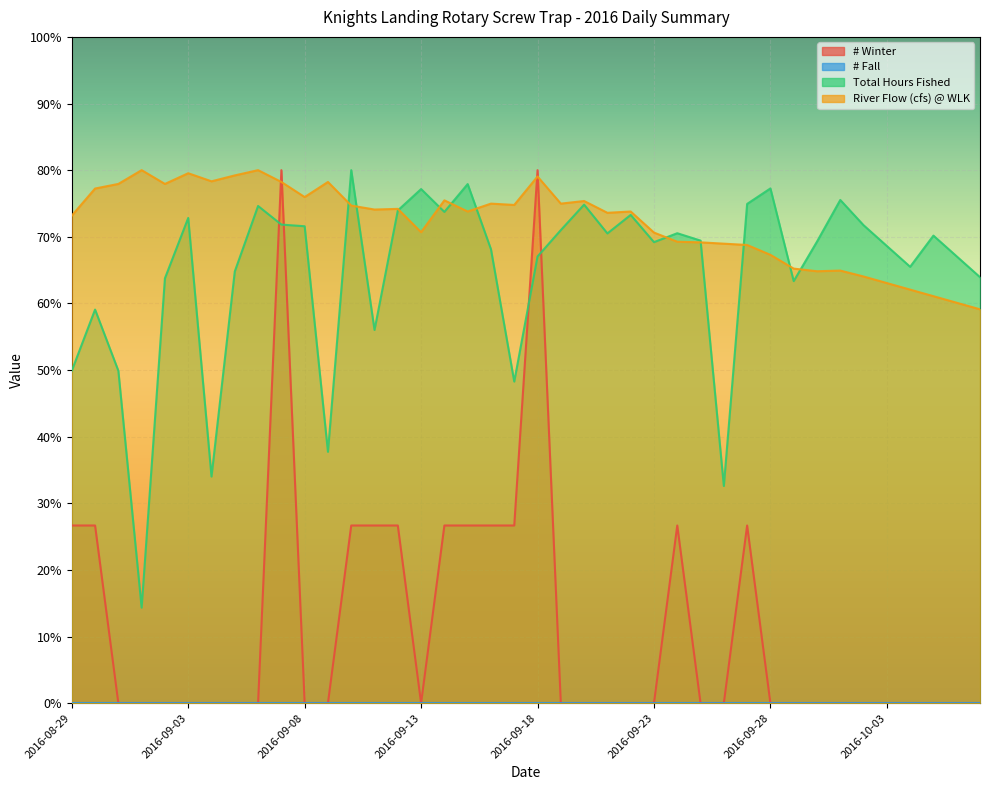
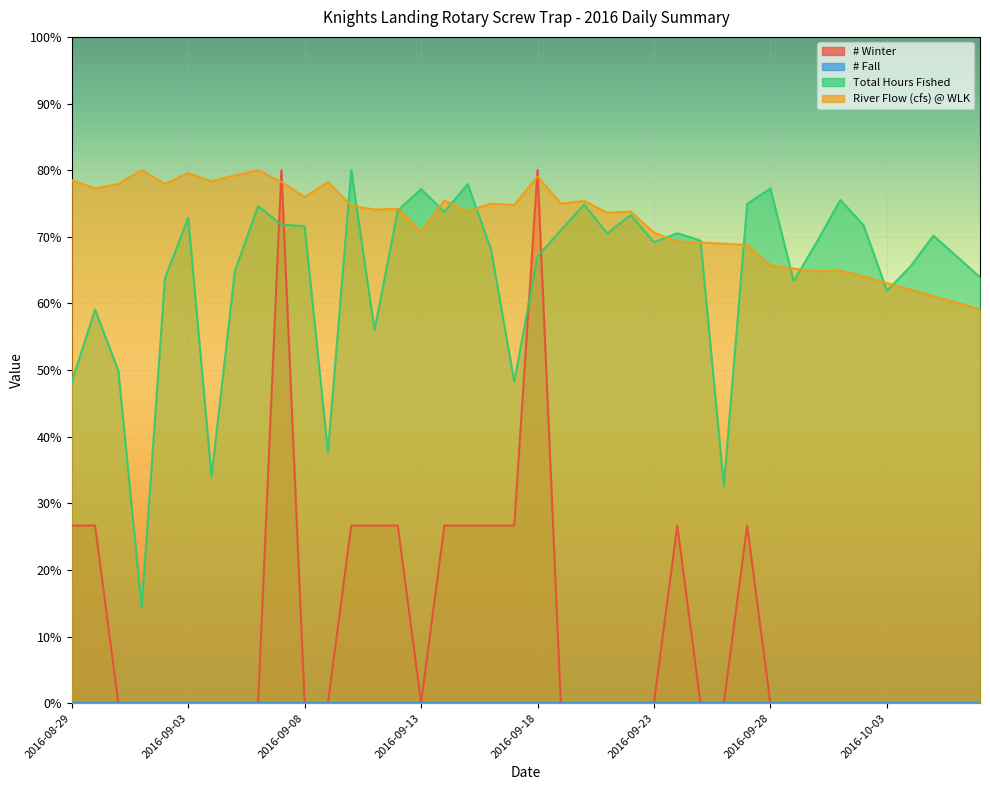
  {
    "# Winter": {
      "2016-08-29": "27%",
      "2016-09-18": "80%"
    },
    "# Fall": {
      "2016-08-29": "0%",
      "2016-09-18": "0%"
    },
    "Total Hours Fished": {
-     "2016-08-29": "50%",
+     "2016-08-29": "48%",
      "2016-09-03": "73%",
      "2016-09-08": "72%",
      "2016-09-13": "77%",
      "2016-09-18": "67%",
      "2016-09-23": "69%",
      "2016-09-28": "77%",
-     "2016-10-03": "69%"
+     "2016-10-03": "62%"
    },
    "River Flow (cfs) @ WLK": {
-     "2016-08-29": "73%",
+     "2016-08-29": "79%",
      "2016-09-03": "80%",
      "2016-09-08": "76%",
      "2016-09-13": "71%",
      "2016-09-18": "79%",
      "2016-09-23": "71%",
-     "2016-09-28": "67%",
+     "2016-09-28": "66%",
      "2016-10-03": "63%"
    }
  }
